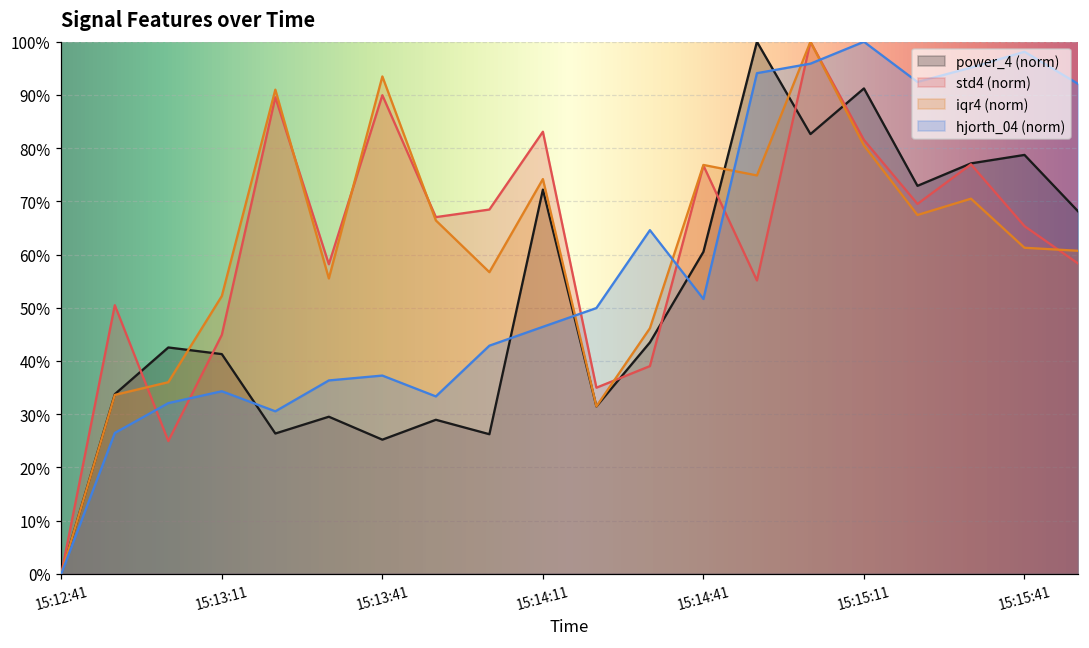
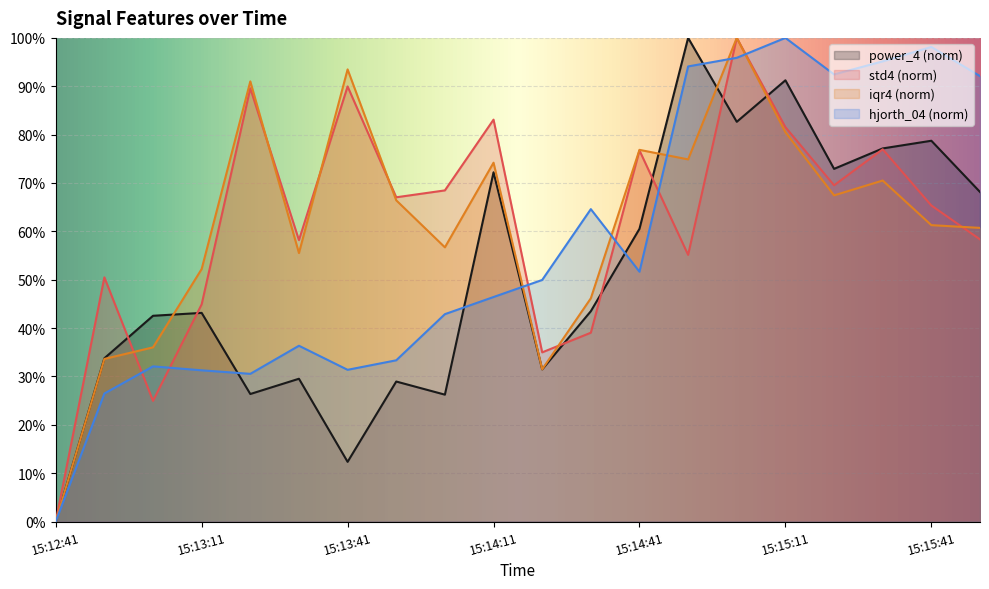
  {
    "power_4 (norm)": {
-     "15:13:11": "41%",
-     "15:13:41": "25%",
+     "15:13:11": "43%",
+     "15:13:41": "12%",
      "15:14:11": "72%",
      "15:14:41": "61%",
      "15:15:11": "91%",
      "15:15:41": "79%"
    },
    "hjorth_04 (norm)": {
-     "15:13:11": "34%",
-     "15:13:41": "37%",
+     "15:13:11": "31%",
+     "15:13:41": "31%",
      "15:14:11": "46%",
      "15:14:41": "52%",
      "15:15:11": "100%"
    }
  }
